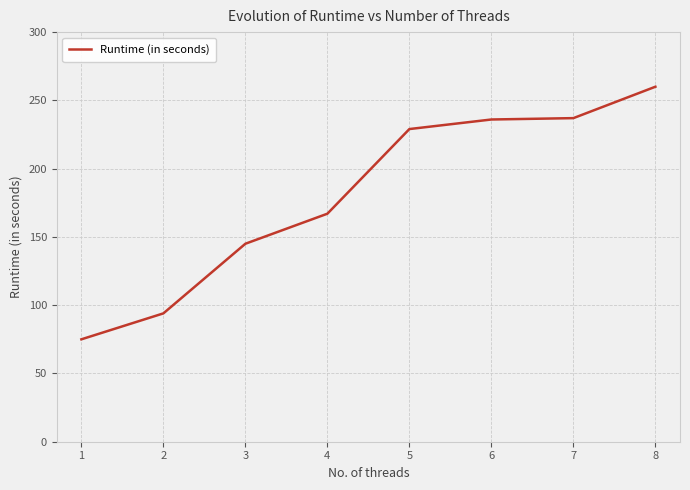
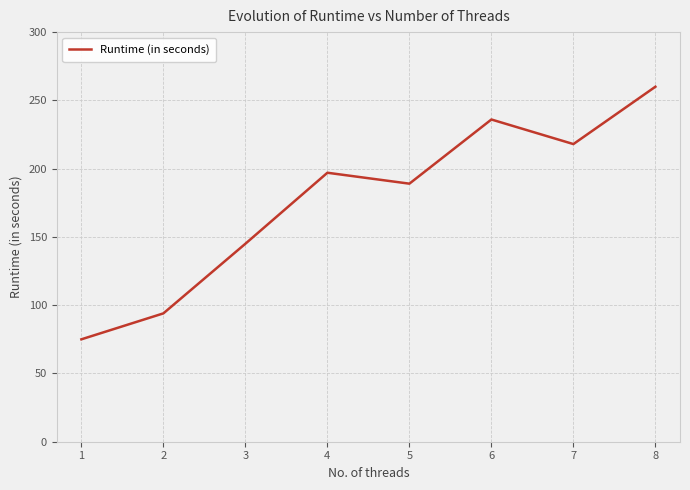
  {
    "1": 75,
    "2": 94,
    "3": 145,
-   "4": 167,
-   "5": 229,
+   "4": 197,
+   "5": 189,
    "6": 236,
-   "7": 237,
+   "7": 218,
    "8": 260
  }
